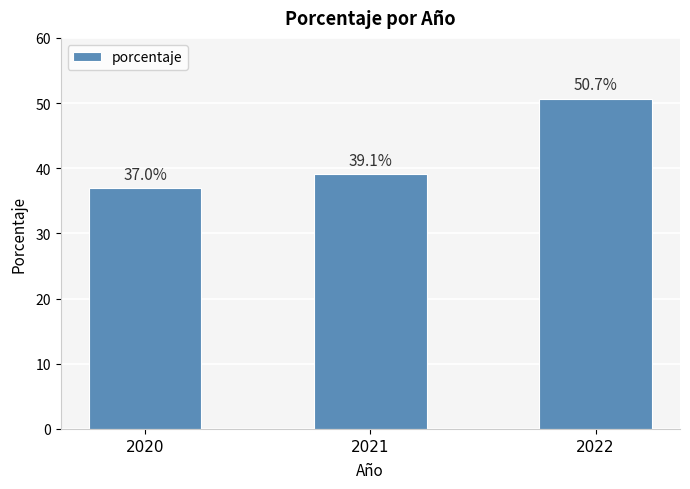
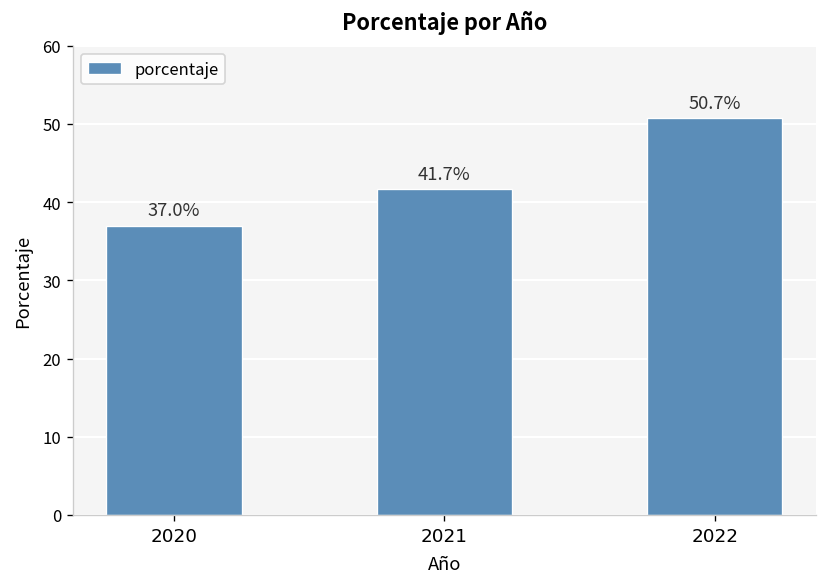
  {
    "2020": "37.0%",
-   "2021": "39.1%",
+   "2021": "41.7%",
    "2022": "50.7%"
  }
